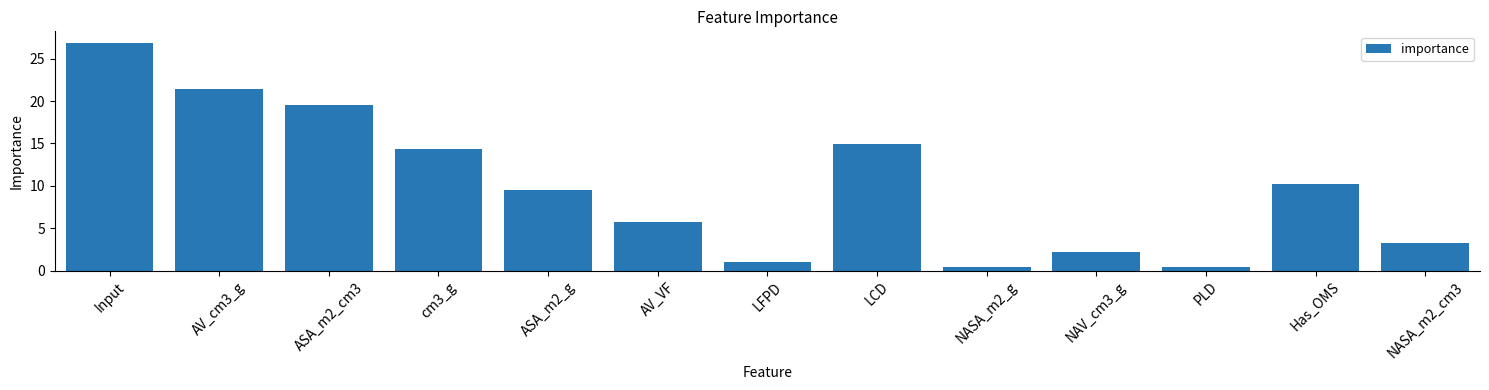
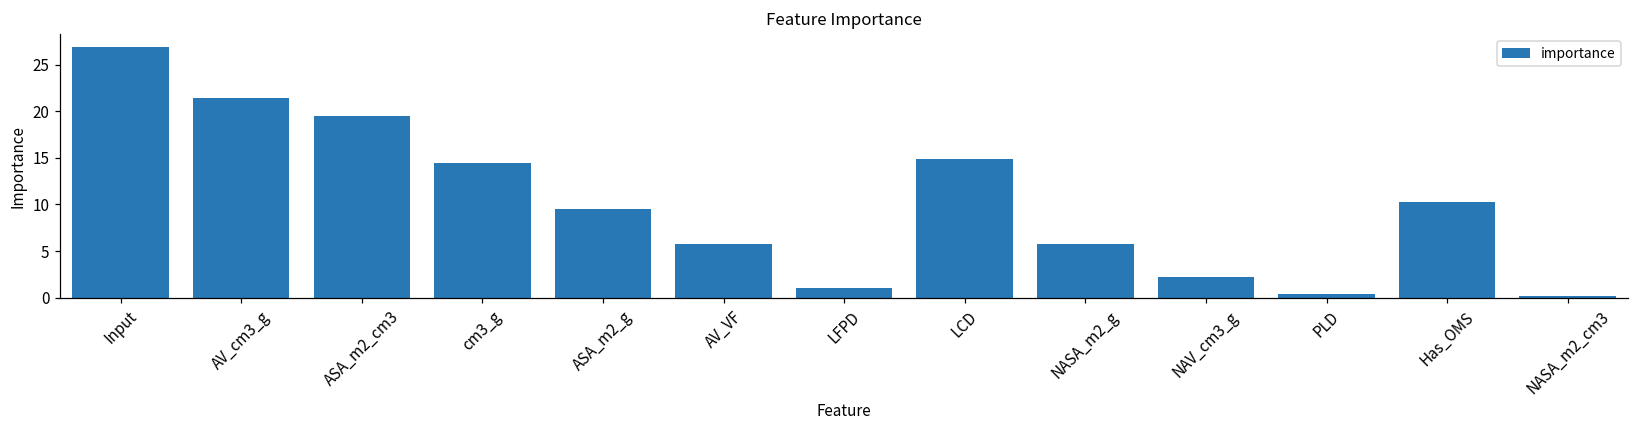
  {
    "Input": 27,
    "AV_cm3_g": 21,
    "ASA_m2_cm3": 19,
    "cm3_g": 14,
    "ASA_m2_g": 10,
    "AV_VF": 6,
    "LFPD": 1,
    "LCD": 15,
-   "NASA_m2_g": 0,
+   "NASA_m2_g": 6,
    "NAV_cm3_g": 2,
    "PLD": 0,
    "Has_OMS": 10,
-   "NASA_m2_cm3": 3
+   "NASA_m2_cm3": 0
  }
